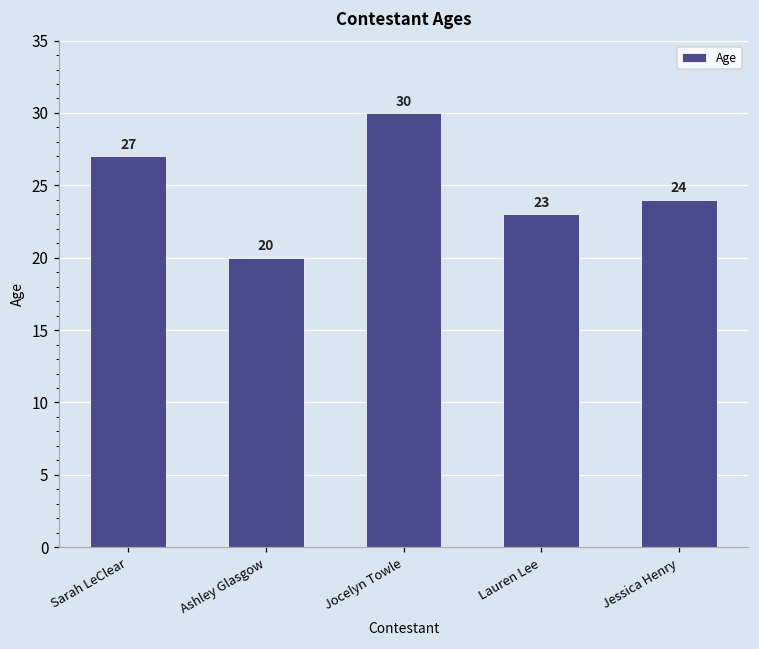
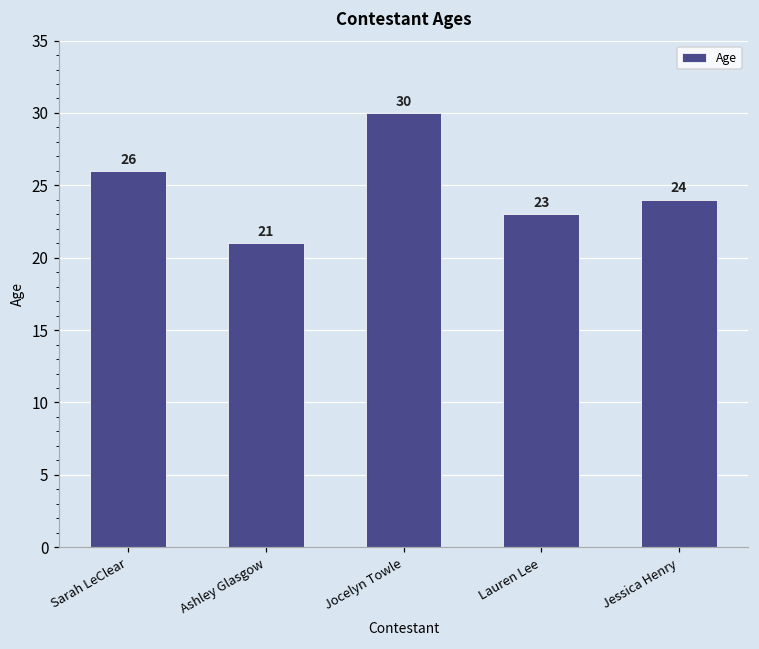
  {
-   "Sarah LeClear": 27,
-   "Ashley Glasgow": 20,
+   "Sarah LeClear": 26,
+   "Ashley Glasgow": 21,
    "Jocelyn Towle": 30,
    "Lauren Lee": 23,
    "Jessica Henry": 24
  }
